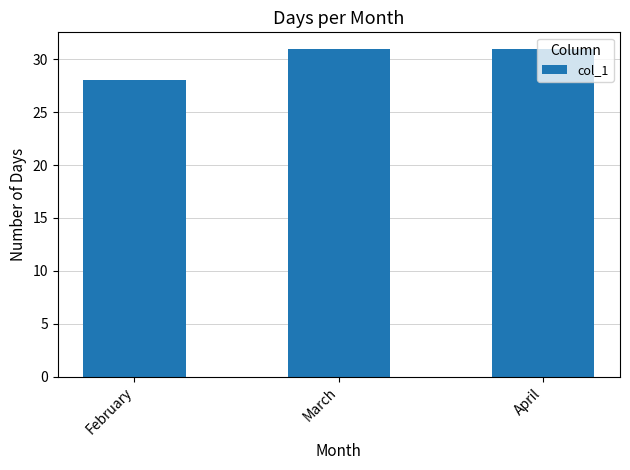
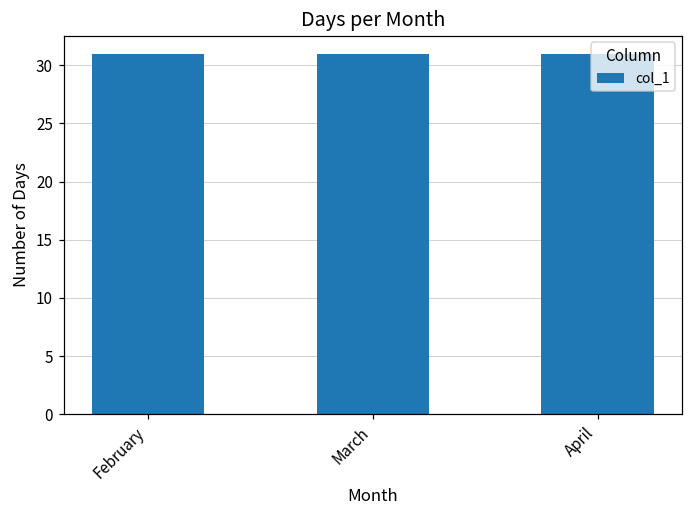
  {
-   "February": 28,
+   "February": 31,
    "March": 31
  }
